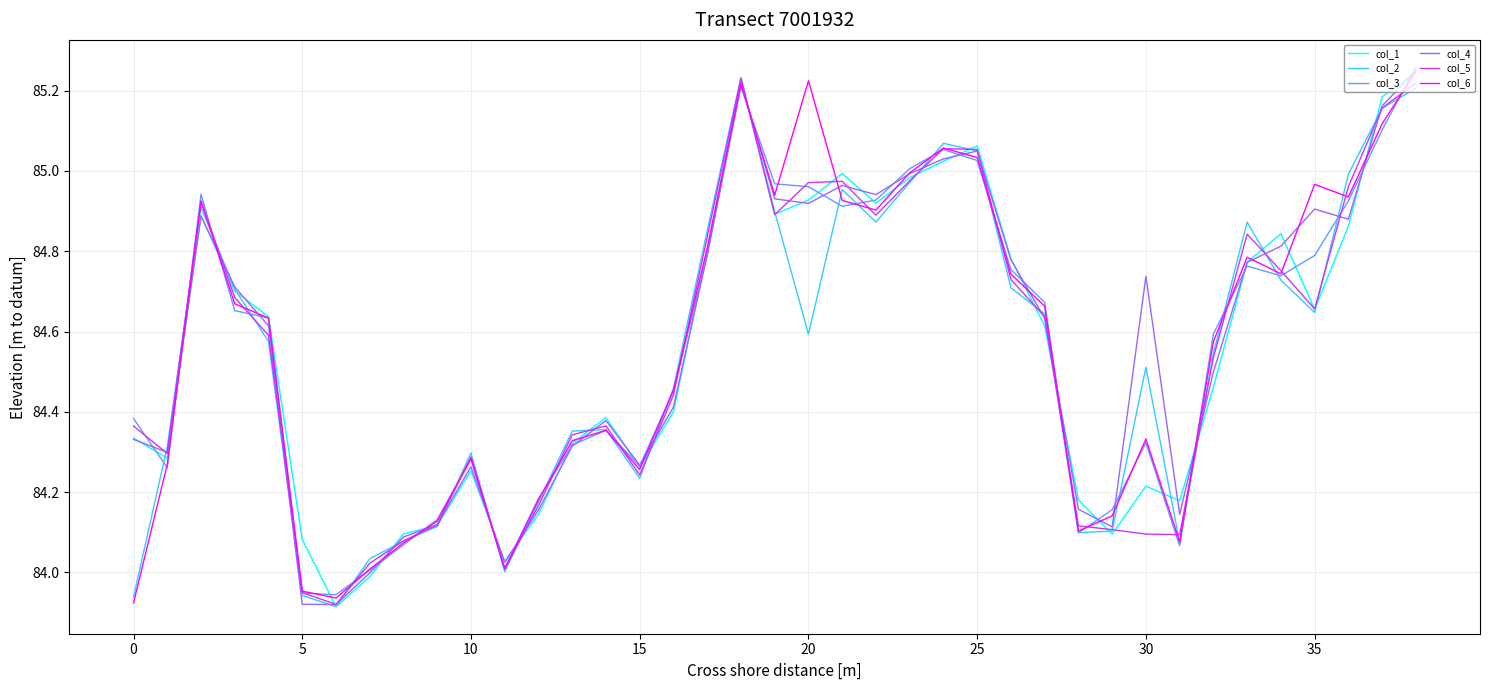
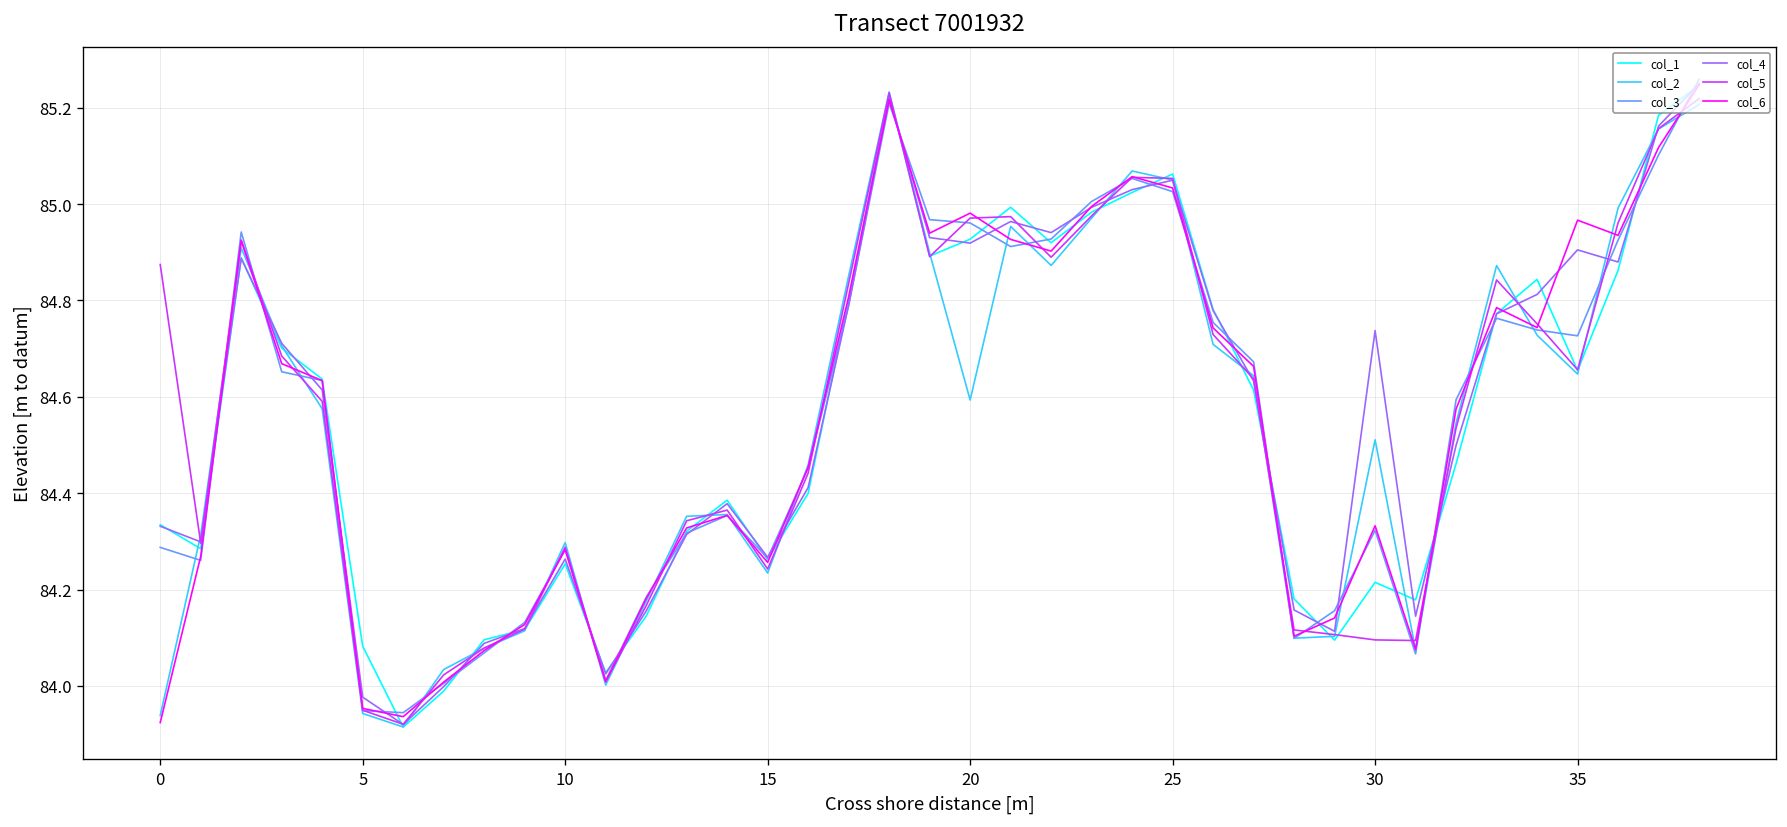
  {
    "col_1": {
      "5": 84.08,
      "10": 84.25,
      "20": 84.93,
      "25": 85.06,
      "30": 84.22
    },
    "col_2": {
      "0": 83.94,
      "10": 84.30,
      "15": 84.23,
      "20": 84.59,
      "30": 84.51,
      "35": 84.65
    },
    "col_3": {
-     "0": 84.38,
+     "0": 84.29,
      "20": 84.96,
      "25": 85.03,
      "30": 84.32,
-     "35": 84.79
+     "35": 84.73
    },
    "col_4": {
-     "5": 83.92,
+     "5": 83.98,
      "10": 84.26,
      "20": 84.92,
      "30": 84.74,
      "35": 84.90
    },
    "col_5": {
-     "0": 84.36,
+     "0": 84.87,
      "15": 84.24,
      "20": 84.97,
      "30": 84.10
    },
    "col_6": {
      "0": 83.92,
-     "20": 85.22,
+     "20": 84.98,
      "25": 85.03,
      "30": 84.33,
      "35": 84.97
    }
  }
